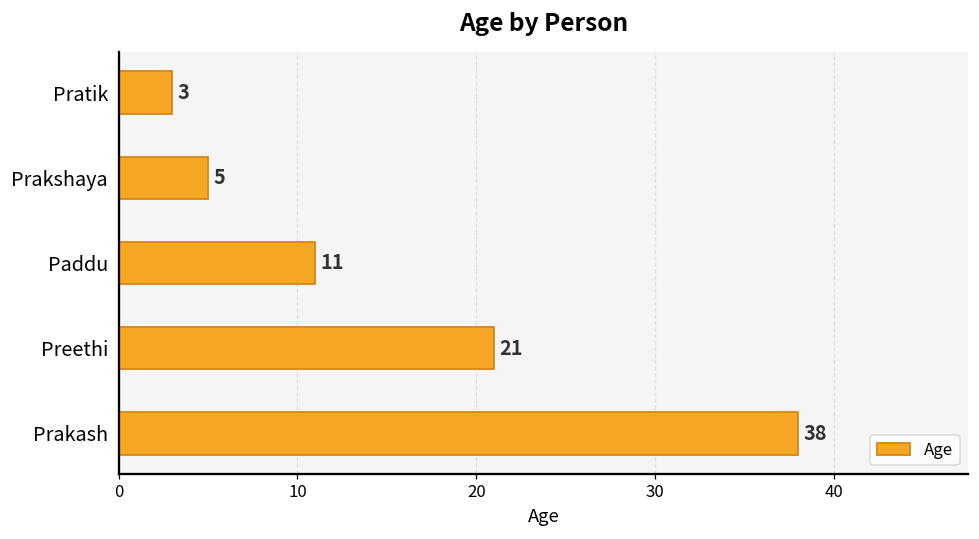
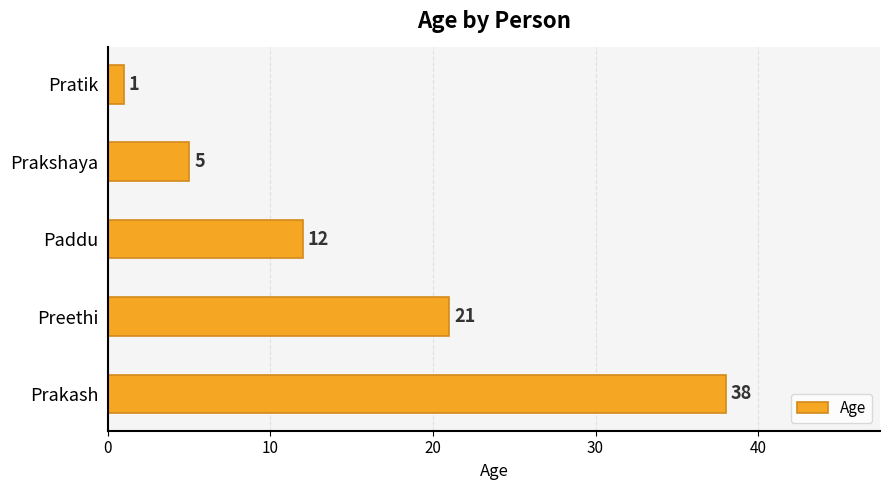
  {
-   "Pratik": 3,
+   "Pratik": 1,
    "Prakshaya": 5,
-   "Paddu": 11,
+   "Paddu": 12,
    "Preethi": 21,
    "Prakash": 38
  }
